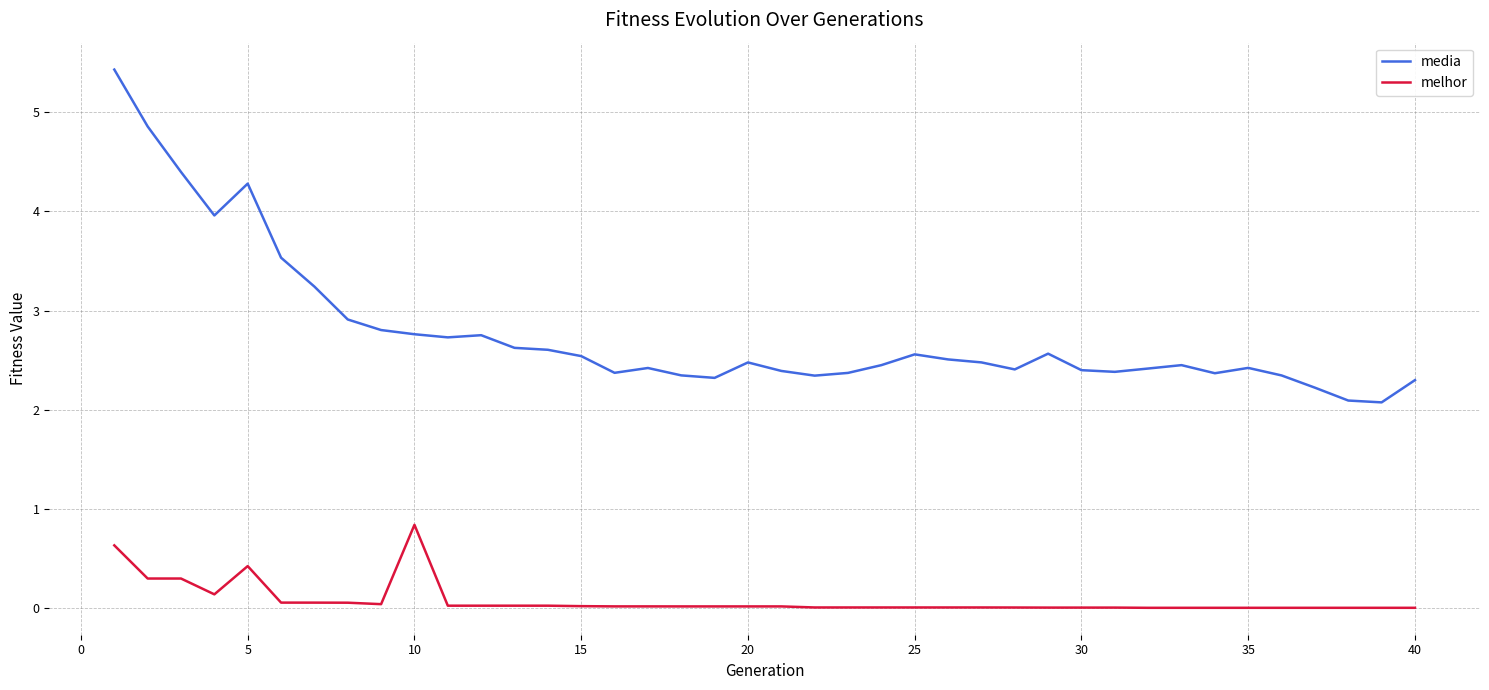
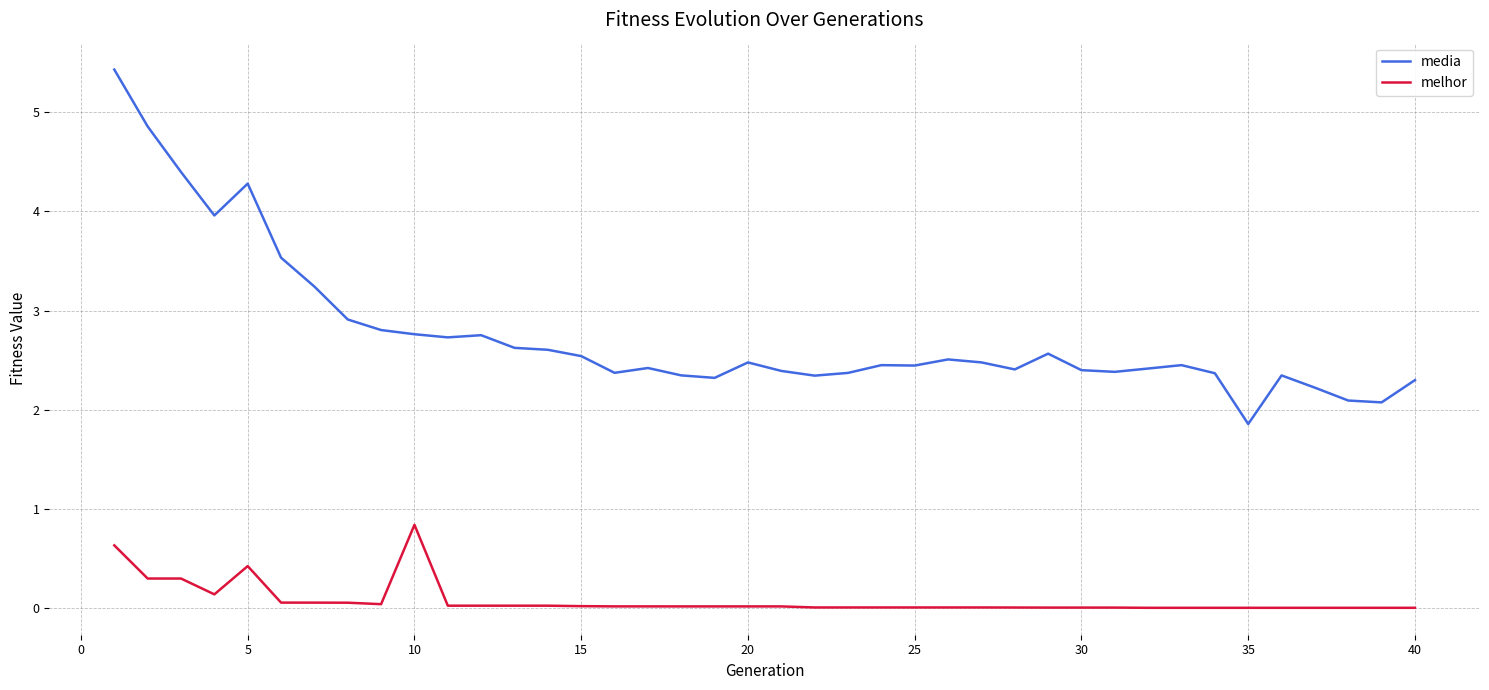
  {
    "media": {
      "5": 4.3,
      "10": 2.8,
      "15": 2.5,
      "20": 2.5,
-     "25": 2.6,
+     "25": 2.4,
      "30": 2.4,
-     "35": 2.4,
+     "35": 1.9,
      "40": 2.3
    },
    "melhor": {
      "5": 0.4,
      "10": 0.8,
      "15": 0.0,
      "20": 0.0,
      "25": 0.0,
      "30": 0.0,
      "35": 0.0,
      "40": 0.0
    }
  }
